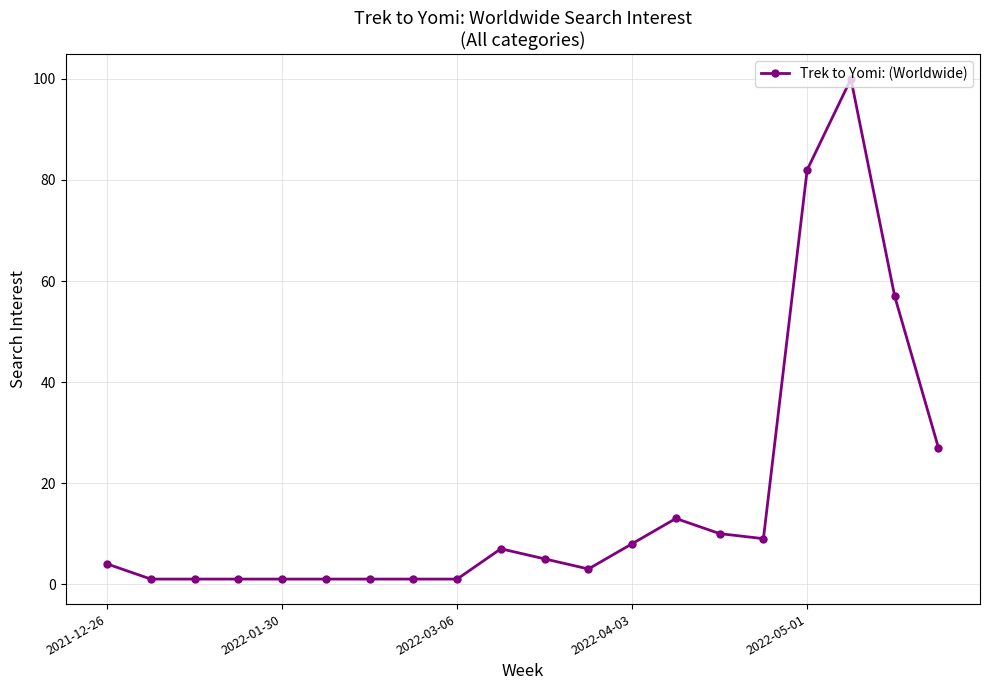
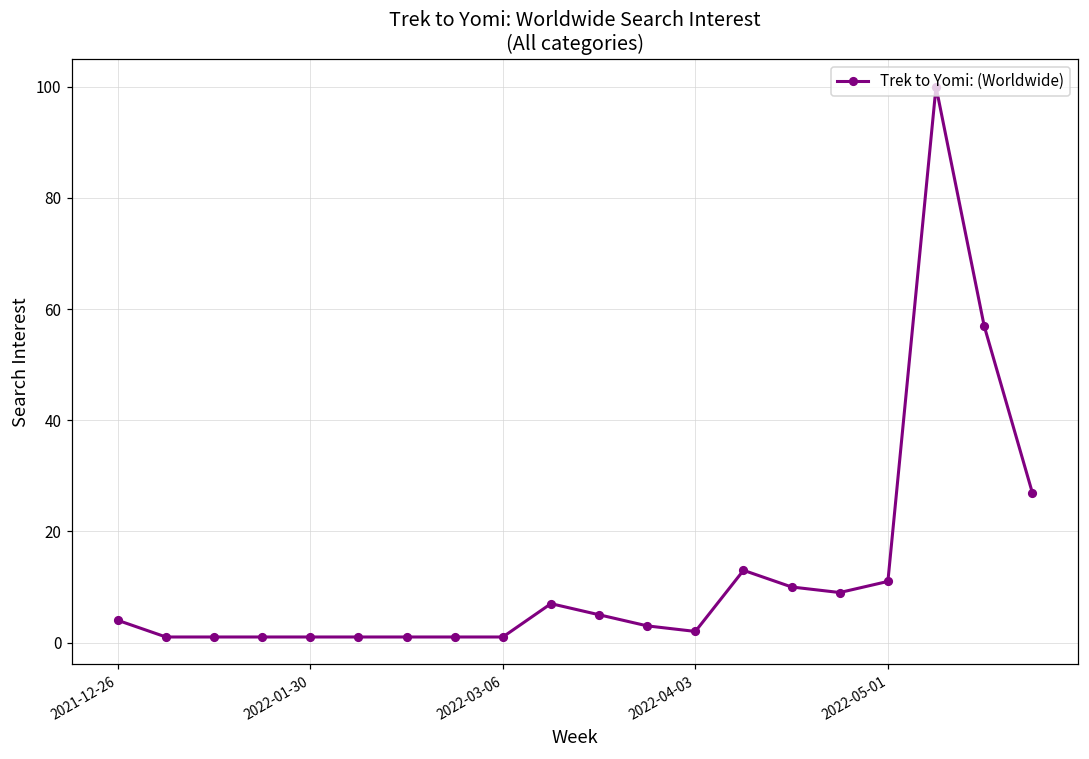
  {
    "2021-12-26": 4,
    "2022-01-30": 1,
    "2022-03-06": 1,
-   "2022-04-03": 8,
-   "2022-05-01": 82
+   "2022-04-03": 2,
+   "2022-05-01": 11
  }
